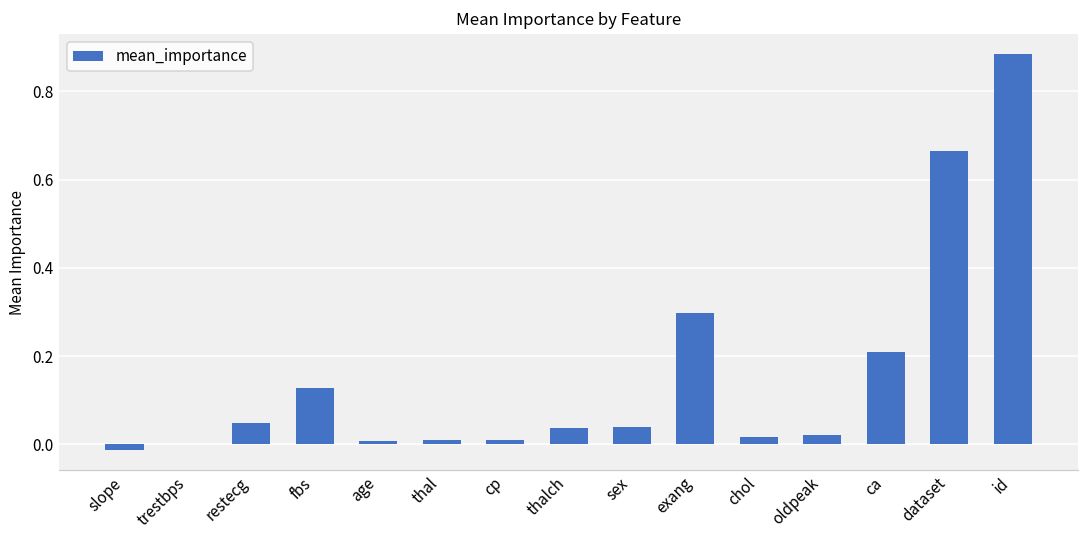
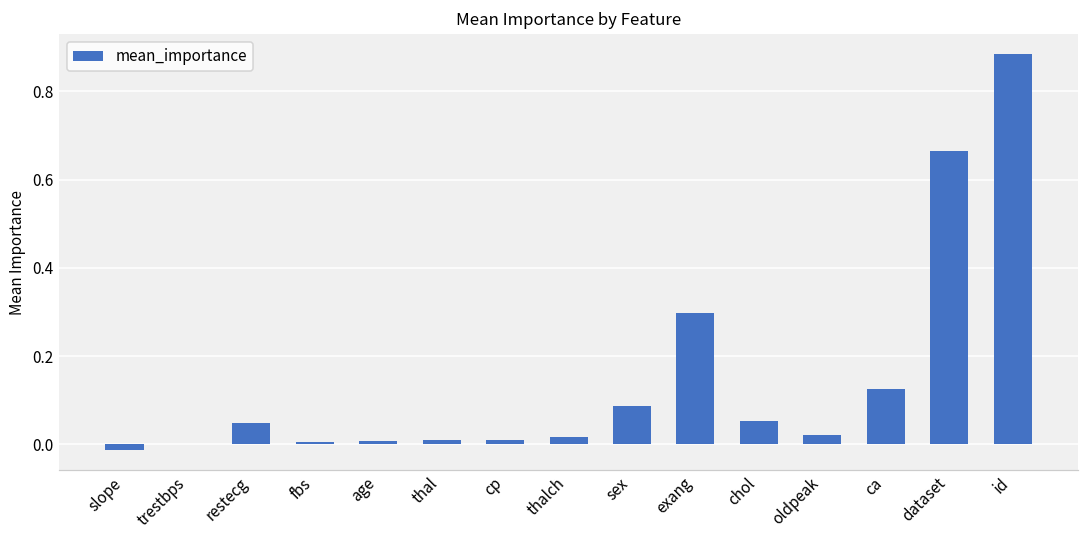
  {
    "slope": -0.01,
    "restecg": 0.05,
-   "fbs": 0.13,
+   "fbs": 0.01,
    "age": 0.01,
    "thal": 0.01,
    "cp": 0.01,
-   "thalch": 0.04,
-   "sex": 0.04,
+   "thalch": 0.02,
+   "sex": 0.09,
    "exang": 0.30,
-   "chol": 0.02,
+   "chol": 0.05,
    "oldpeak": 0.02,
-   "ca": 0.21,
+   "ca": 0.13,
    "dataset": 0.66,
    "id": 0.88
  }
